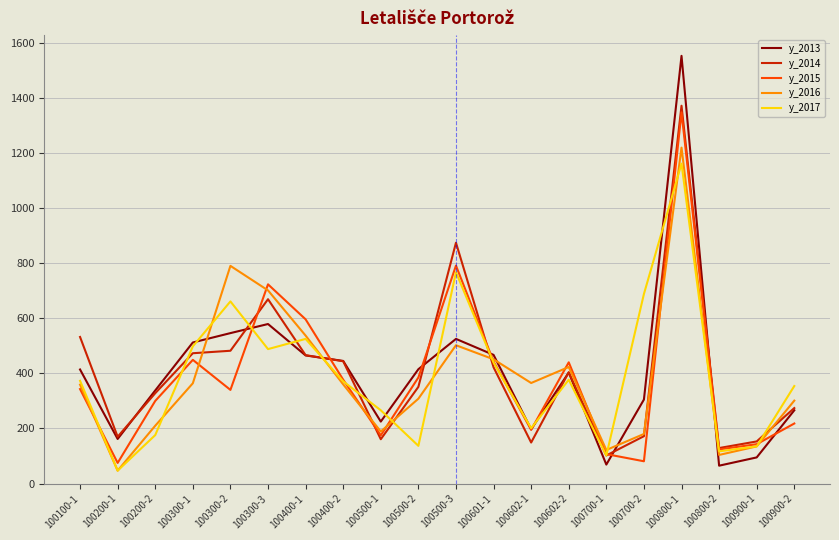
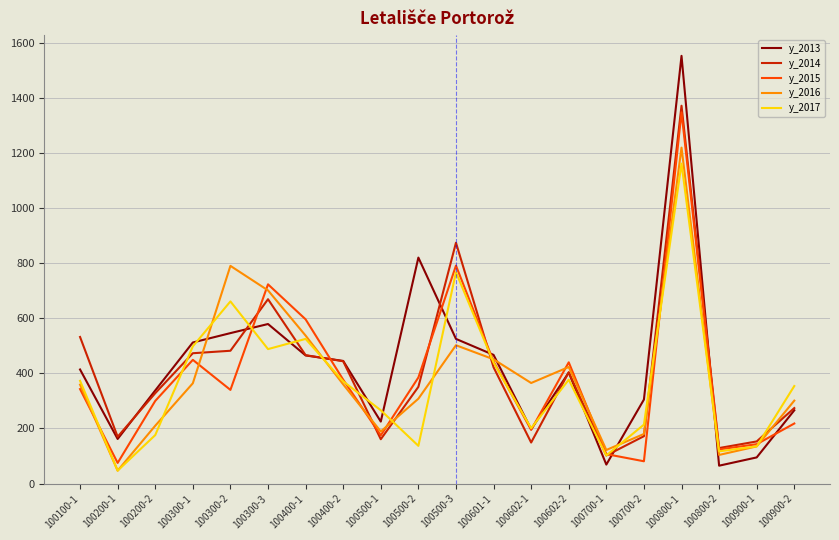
  {
    "y_2013": {
      "100100-1": 410,
      "100200-2": 340,
      "100300-1": 510,
      "100300-2": 550,
      "100300-3": 580,
      "100500-1": 230,
-     "100500-2": 420,
+     "100500-2": 820,
      "100500-3": 530,
      "100601-1": 470,
      "100700-1": 70,
      "100700-2": 310,
      "100800-1": 1550,
      "100800-2": 70,
      "100900-1": 100
    },
    "y_2014": {
      "100100-1": 530,
      "100200-2": 330,
      "100300-1": 470,
      "100300-2": 480,
      "100300-3": 670,
      "100500-1": 160,
      "100500-2": 350,
      "100500-3": 870,
      "100601-1": 420,
      "100602-1": 150,
      "100800-1": 1370,
      "100900-1": 150
    },
    "y_2015": {
      "100100-1": 340,
      "100200-1": 80,
      "100200-2": 300,
      "100300-1": 450,
      "100300-2": 340,
      "100300-3": 720,
      "100400-1": 600,
      "100500-1": 180,
      "100500-2": 390,
      "100500-3": 790,
      "100602-2": 440,
      "100700-2": 80,
      "100800-1": 1350,
      "100900-2": 220
    },
    "y_2016": {
      "100100-1": 360,
      "100200-2": 210,
      "100300-1": 360,
      "100300-2": 790,
      "100300-3": 700,
      "100400-1": 540,
      "100400-2": 360,
      "100500-1": 190,
      "100500-2": 310,
      "100500-3": 500,
      "100602-1": 370,
      "100602-2": 420,
      "100700-1": 120,
      "100800-1": 1220,
      "100800-2": 100,
      "100900-2": 300
    },
    "y_2017": {
      "100100-1": 370,
      "100200-2": 180,
      "100300-1": 500,
      "100300-2": 660,
      "100300-3": 490,
      "100400-1": 530,
      "100500-1": 270,
      "100500-2": 140,
      "100500-3": 770,
      "100602-2": 380,
-     "100700-2": 690,
+     "100700-2": 210,
      "100800-1": 1160,
      "100900-2": 350
    }
  }
